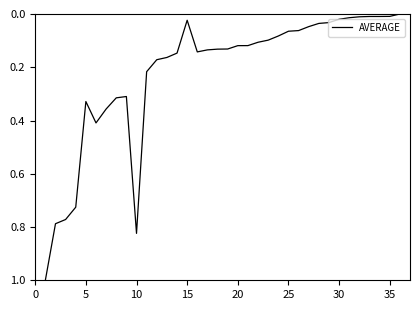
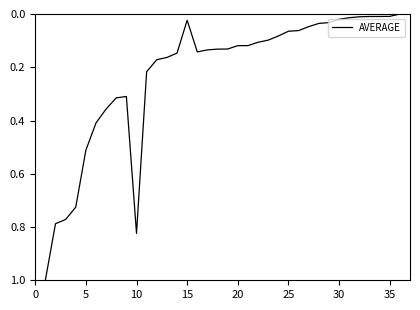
  {
-   "5": 0.33,
+   "5": 0.51,
    "10": 0.82,
    "15": 0.02,
    "20": 0.12,
    "25": 0.06,
    "35": 0.01
  }
